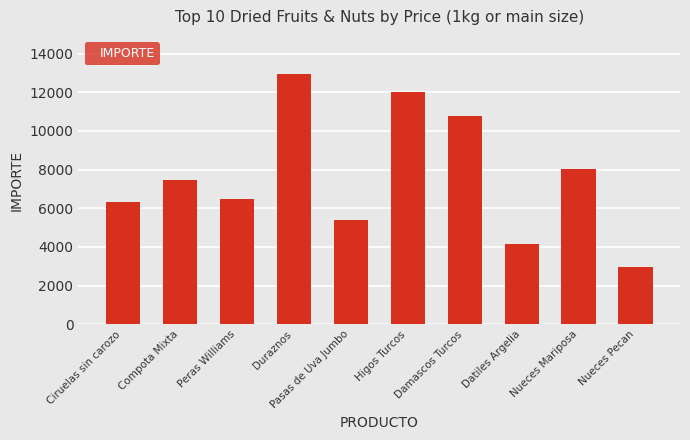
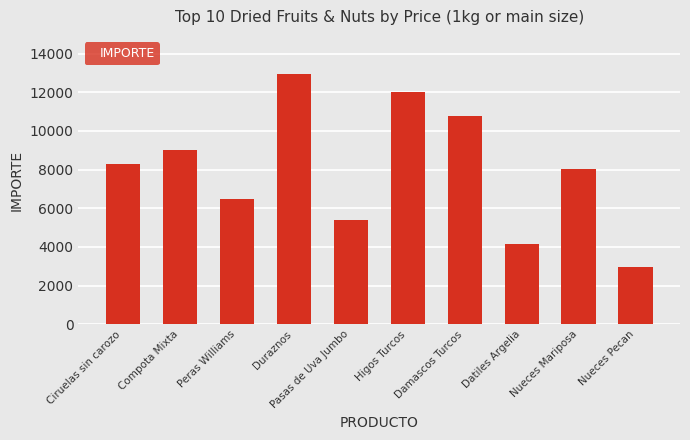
  {
-   "Ciruelas sin carozo": 6300,
-   "Compota Mixta": 7500,
+   "Ciruelas sin carozo": 8300,
+   "Compota Mixta": 9000,
    "Peras Williams": 6500,
    "Duraznos": 13000,
    "Pasas de Uva Jumbo": 5400,
    "Higos Turcos": 12000,
    "Damascos Turcos": 10800,
    "Datiles Argelia": 4100,
    "Nueces Mariposa": 8000,
    "Nueces Pecan": 3000
  }
